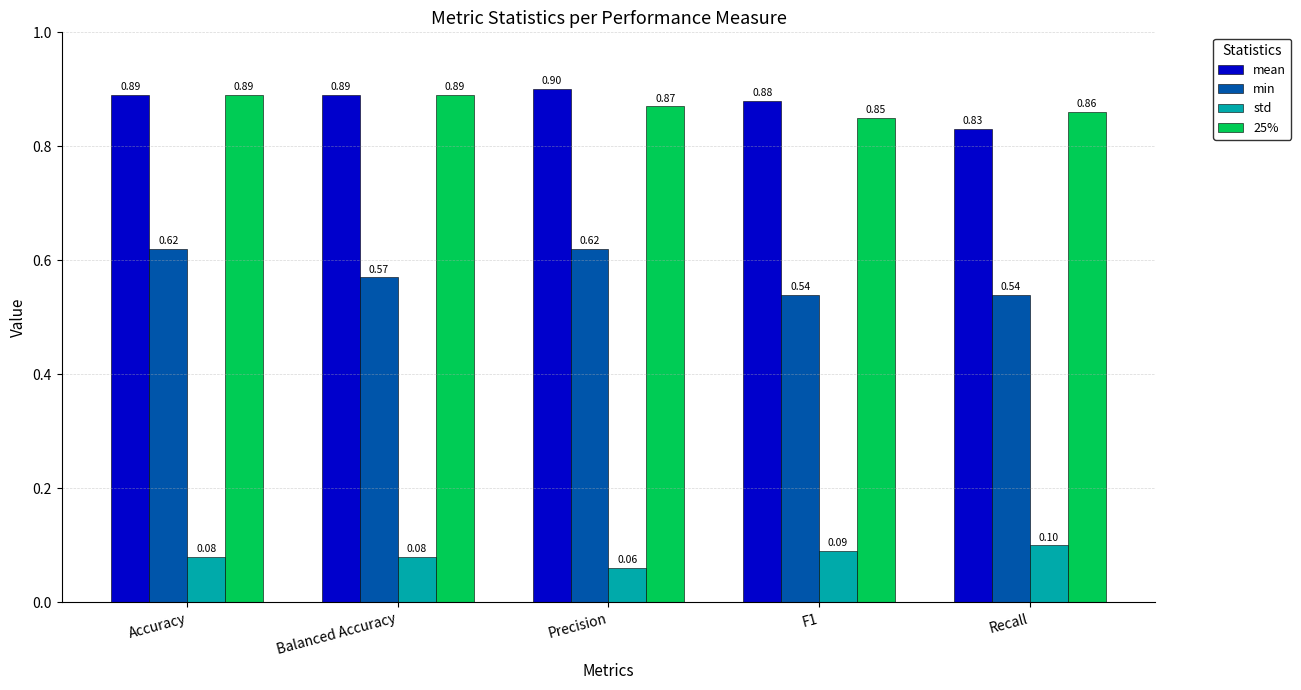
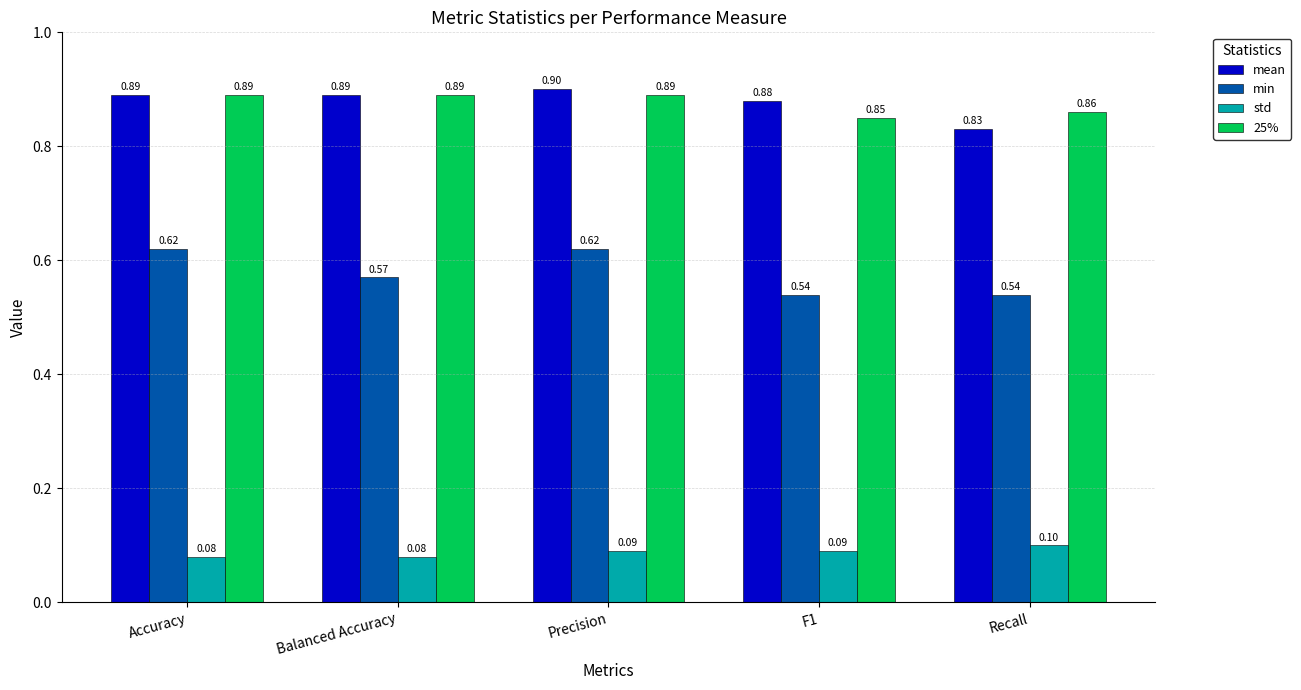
  {
    "mean": {
      "Accuracy": 0.89,
      "Balanced Accuracy": 0.89,
      "Precision": 0.90,
      "F1": 0.88,
      "Recall": 0.83
    },
    "min": {
      "Accuracy": 0.62,
      "Balanced Accuracy": 0.57,
      "Precision": 0.62,
      "F1": 0.54,
      "Recall": 0.54
    },
    "std": {
      "Accuracy": 0.08,
      "Balanced Accuracy": 0.08,
-     "Precision": 0.06,
+     "Precision": 0.09,
      "F1": 0.09,
      "Recall": 0.10
    },
    "25%": {
      "Accuracy": 0.89,
      "Balanced Accuracy": 0.89,
-     "Precision": 0.87,
+     "Precision": 0.89,
      "F1": 0.85,
      "Recall": 0.86
    }
  }
